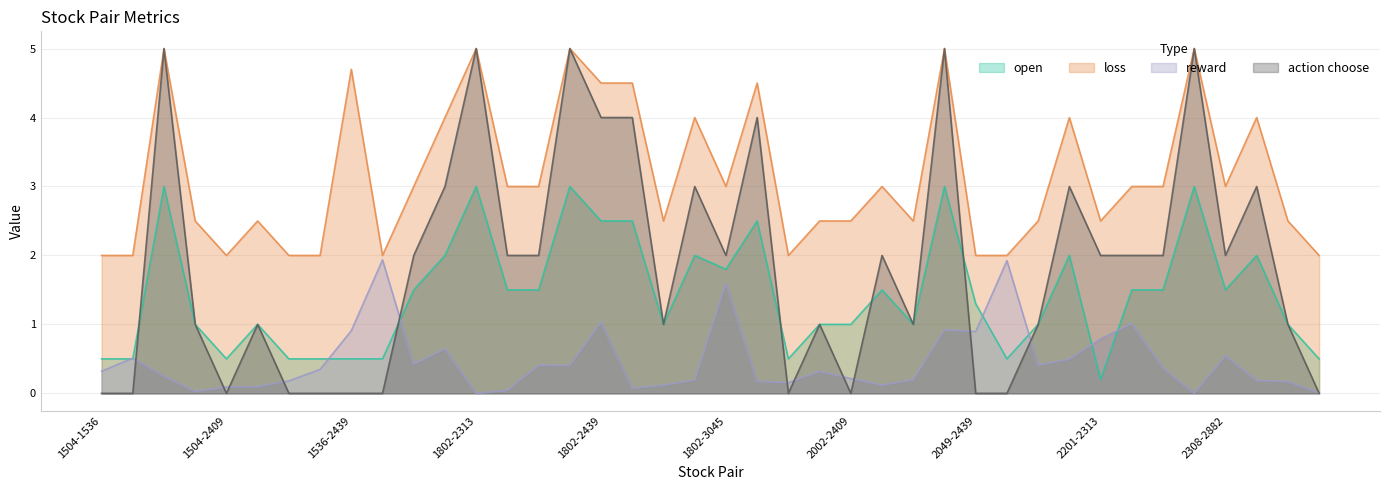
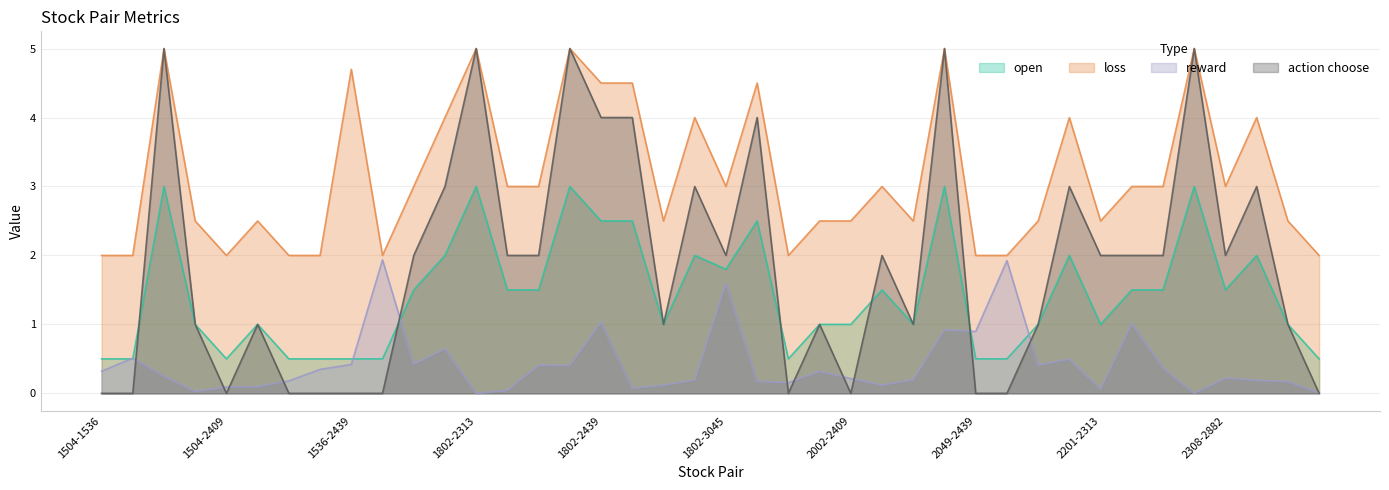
  {
    "open": {
      "1504-1536": 0.5,
      "1504-2409": 0.5,
      "1536-2439": 0.5,
      "1802-2313": 3.0,
      "1802-2439": 2.5,
      "1802-3045": 1.8,
      "2002-2409": 1.0,
-     "2049-2439": 1.3,
-     "2201-2313": 0.2,
+     "2049-2439": 0.5,
+     "2201-2313": 1.0,
      "2308-2882": 1.5
    },
    "loss": {
      "1504-1536": 2.0,
      "1504-2409": 2.0,
      "1536-2439": 4.7,
      "1802-2439": 4.5,
      "1802-3045": 3.0,
      "2002-2409": 2.5,
      "2049-2439": 2.0,
      "2201-2313": 2.5,
      "2308-2882": 3.0
    },
    "reward": {
      "1504-1536": 0.3,
      "1504-2409": 0.1,
-     "1536-2439": 0.9,
+     "1536-2439": 0.4,
      "1802-2313": 0.0,
      "1802-2439": 1.0,
      "1802-3045": 1.6,
      "2002-2409": 0.2,
      "2049-2439": 0.9,
-     "2201-2313": 0.8,
-     "2308-2882": 0.5
+     "2201-2313": 0.1,
+     "2308-2882": 0.2
    },
    "action choose": {
      "1504-1536": 0.0,
      "1504-2409": 0.0,
      "1536-2439": 0.0,
      "1802-2439": 4.0,
      "1802-3045": 2.0,
      "2002-2409": 0.0,
      "2049-2439": 0.0,
      "2201-2313": 2.0,
      "2308-2882": 2.0
    }
  }
